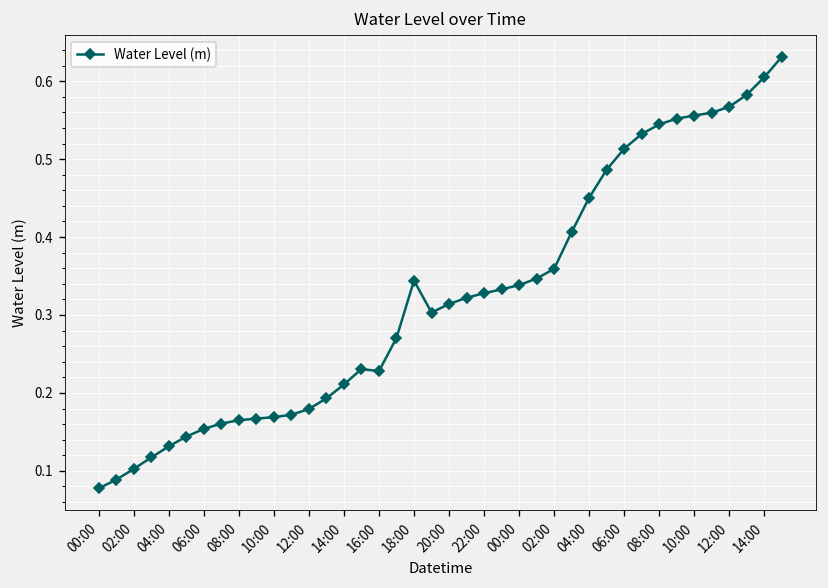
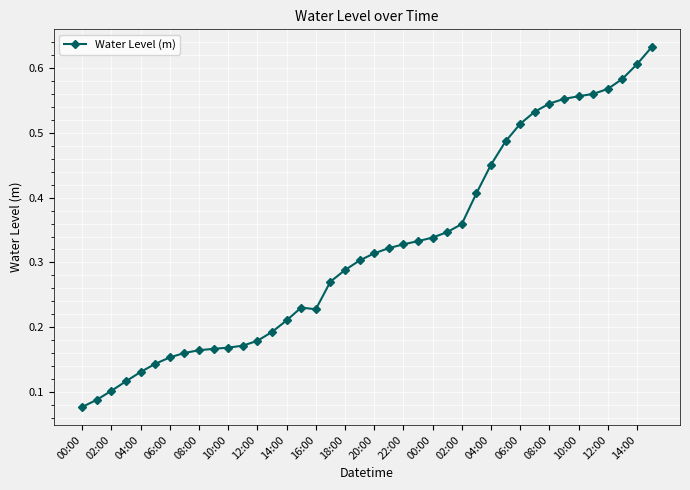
  {
    "16:00": 0.23,
-   "18:00": 0.34,
+   "18:00": 0.29,
    "20:00": 0.31,
    "22:00": 0.33
  }
